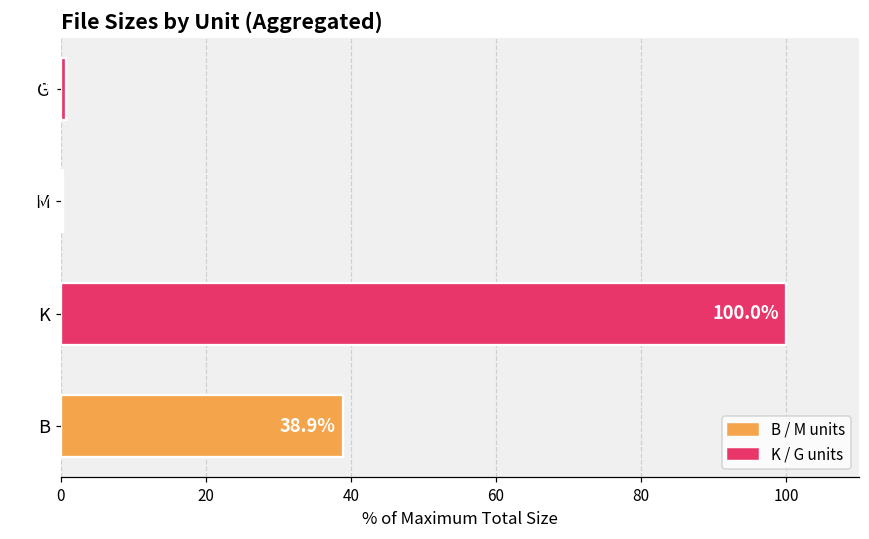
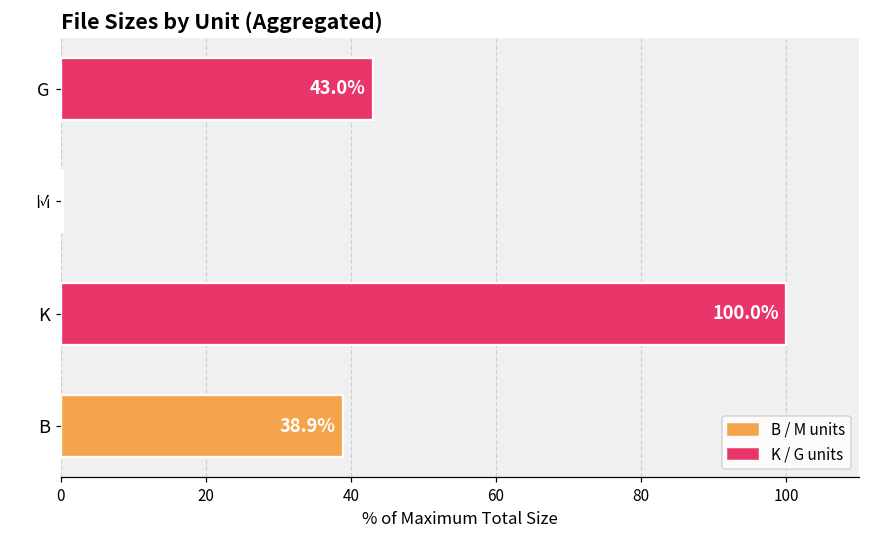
  {
-   "G": 1
+   "G": 43
  }
